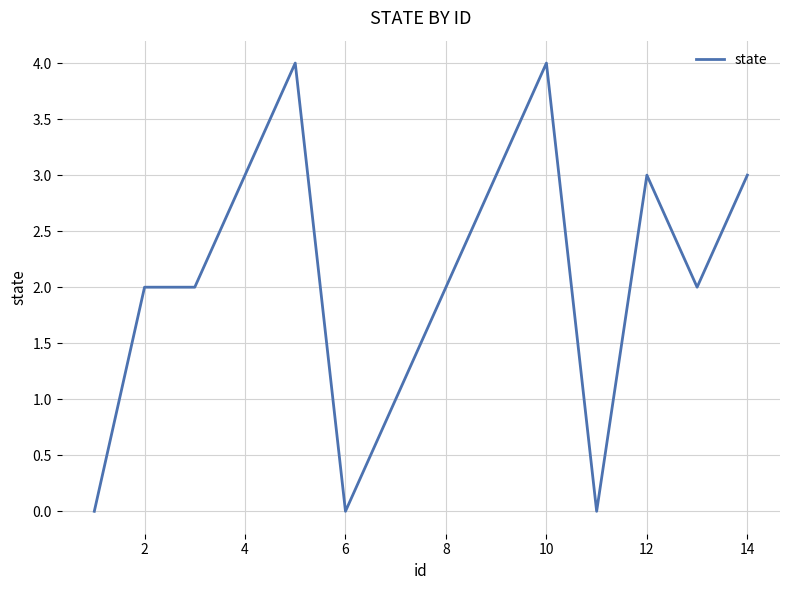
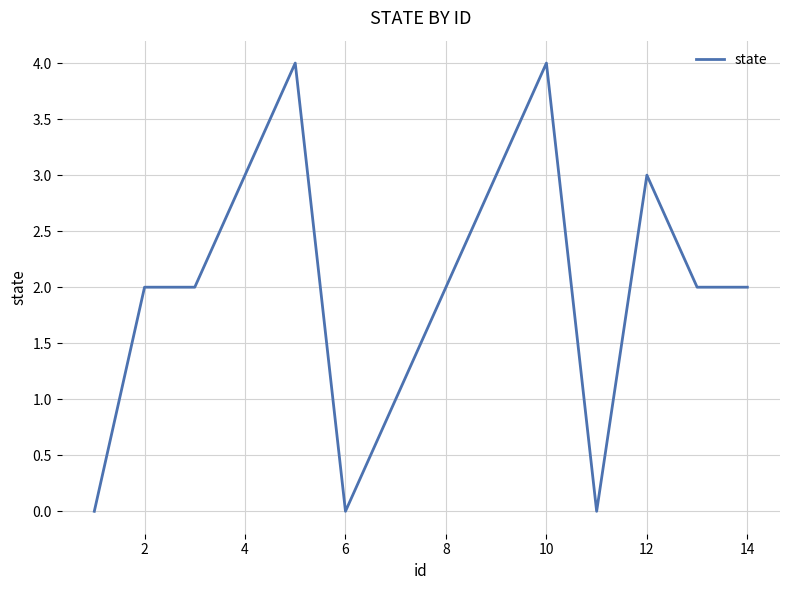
  {
    "2": 2,
    "4": 3,
    "6": 0,
    "8": 2,
    "10": 4,
    "12": 3,
-   "14": 3
+   "14": 2
  }
